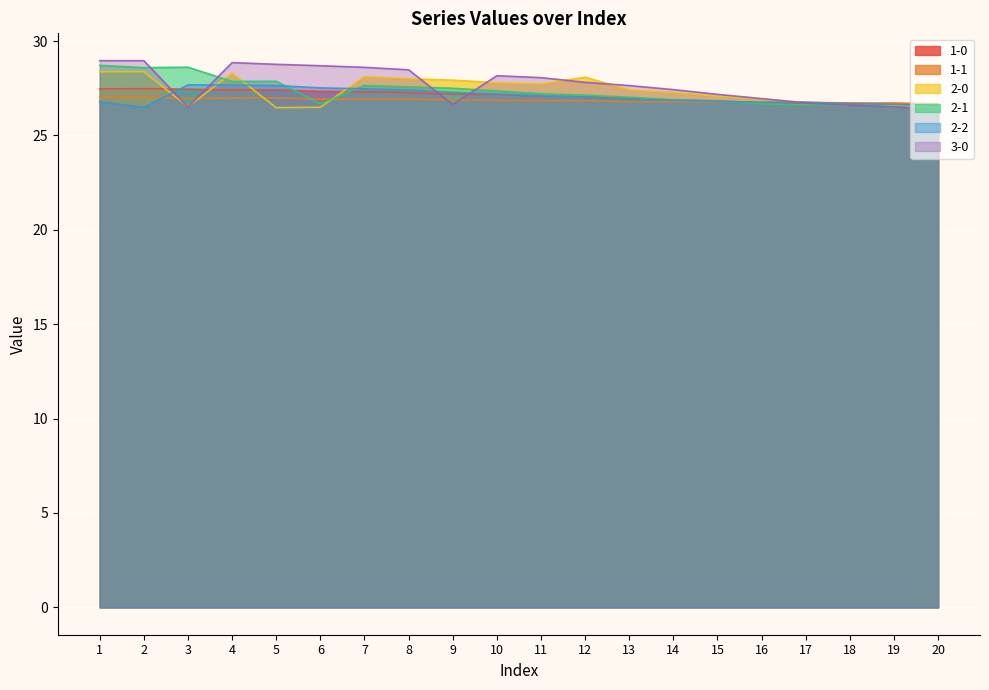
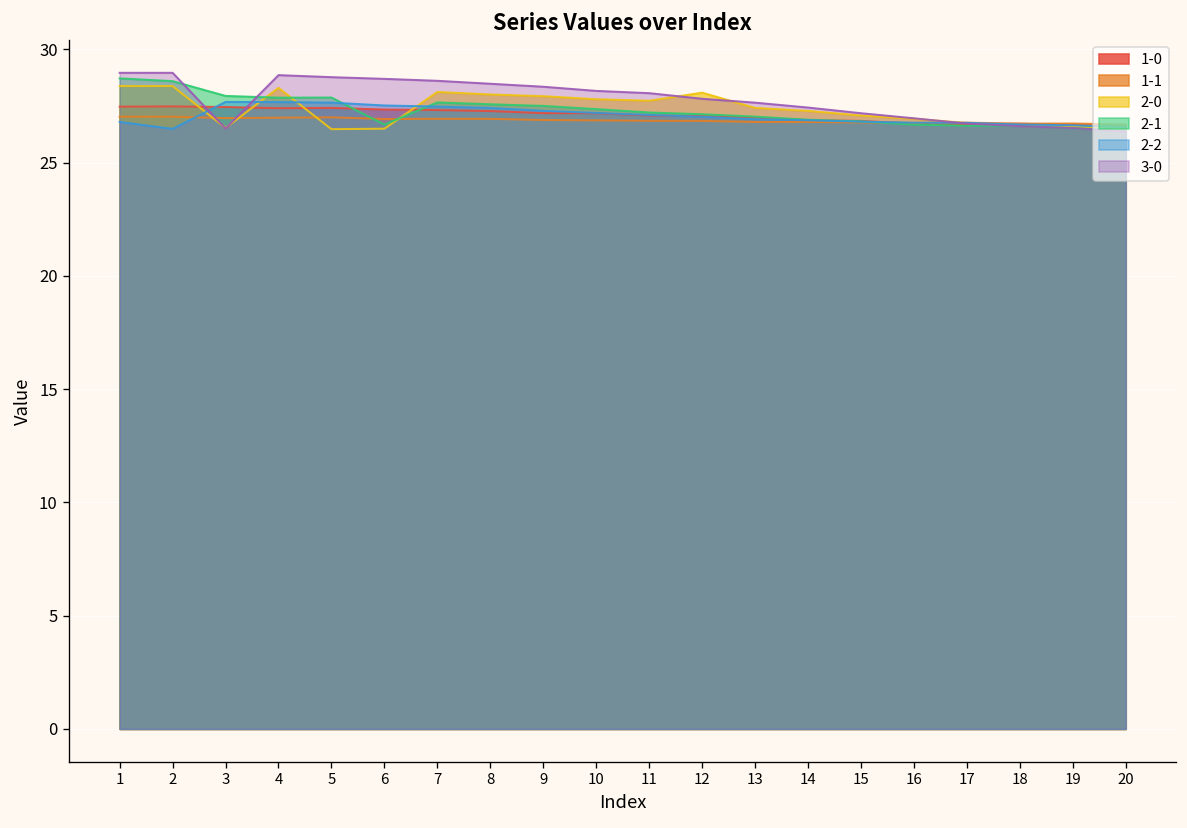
  {
    "2-0": {
      "1": 28.4,
      "2": 28.4,
      "4": 28.3,
      "5": 26.5,
      "6": 26.5,
      "7": 28.1,
      "8": 28.0,
      "9": 27.9,
      "10": 27.8,
      "11": 27.7,
      "12": 28.1,
      "13": 27.4,
      "14": 27.3
    },
    "2-1": {
      "1": 28.7,
      "2": 28.6,
-     "3": 28.6,
+     "3": 27.9,
      "4": 27.9,
      "5": 27.9,
      "6": 26.7,
      "7": 27.7,
      "8": 27.6,
      "9": 27.5,
      "10": 27.4
    },
    "2-2": {
      "1": 26.8,
      "2": 26.5,
      "3": 27.7,
      "4": 27.7,
      "5": 27.6,
      "6": 27.5,
      "7": 27.5,
      "8": 27.4
    },
    "3-0": {
      "1": 29.0,
      "2": 29.0,
      "4": 28.9,
      "5": 28.8,
      "6": 28.7,
      "7": 28.6,
      "8": 28.5,
-     "9": 26.6,
+     "9": 28.3,
      "10": 28.2,
      "11": 28.1,
      "12": 27.8,
      "13": 27.6,
      "14": 27.4
    }
  }
